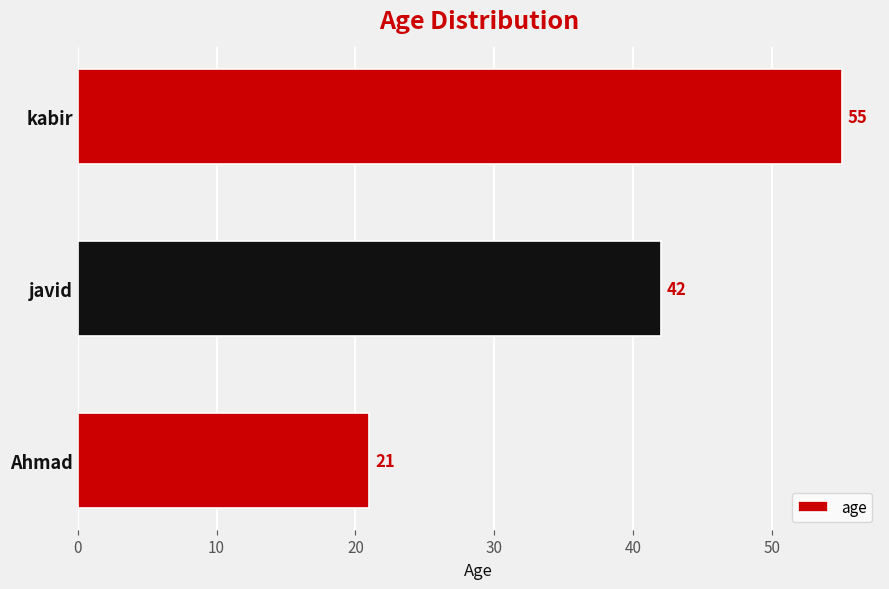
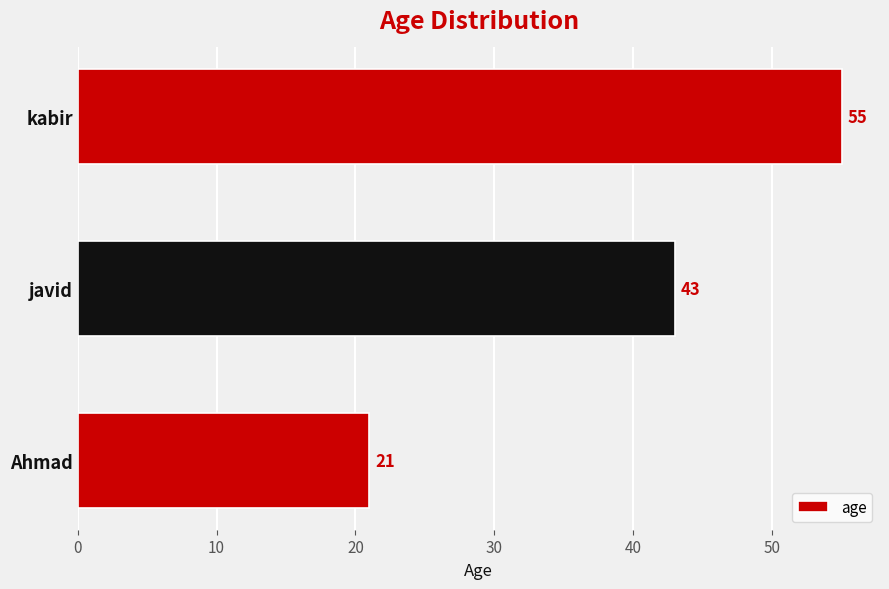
  {
    "kabir": 55,
-   "javid": 42,
+   "javid": 43,
    "Ahmad": 21
  }
